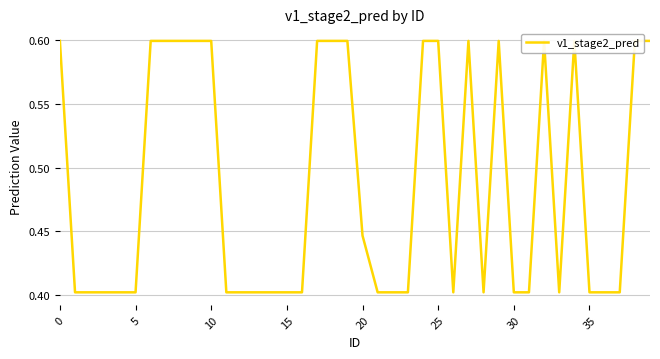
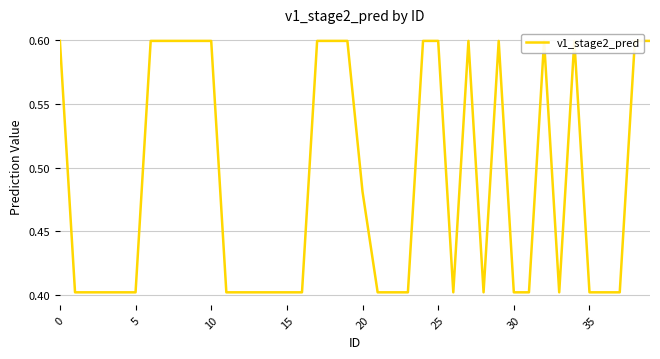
  {
    "0": 0.600,
    "5": 0.402,
    "10": 0.600,
    "15": 0.402,
-   "20": 0.447,
+   "20": 0.481,
    "25": 0.600,
    "30": 0.402,
    "35": 0.402
  }
